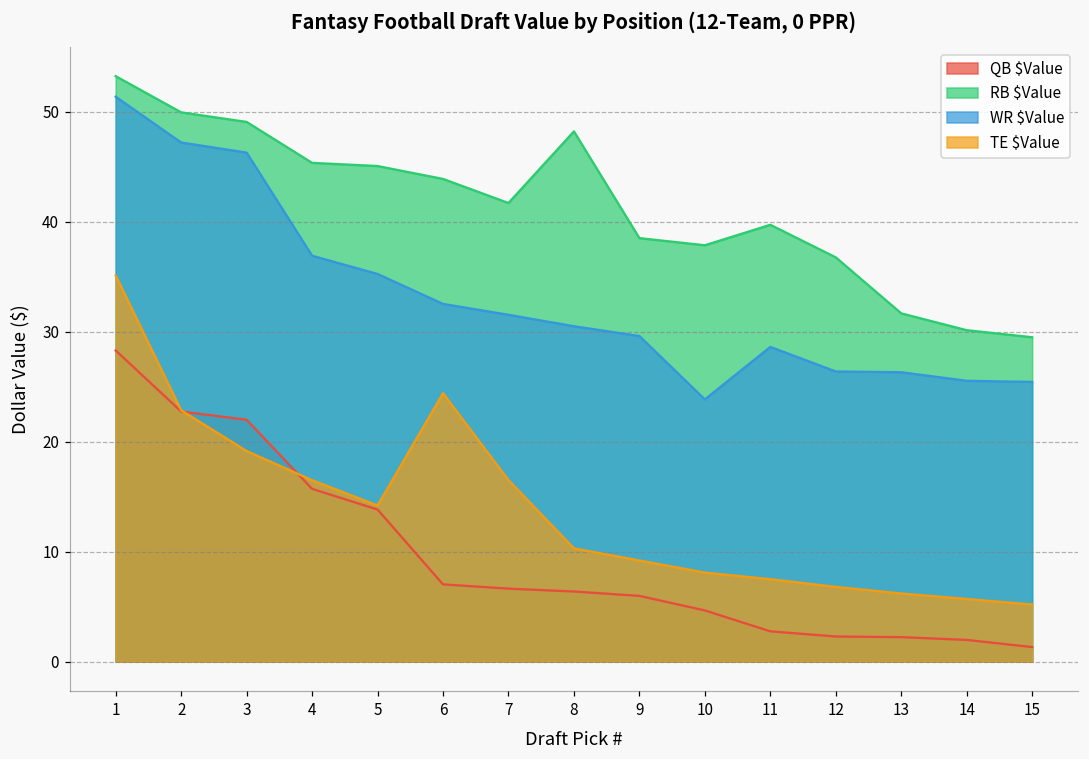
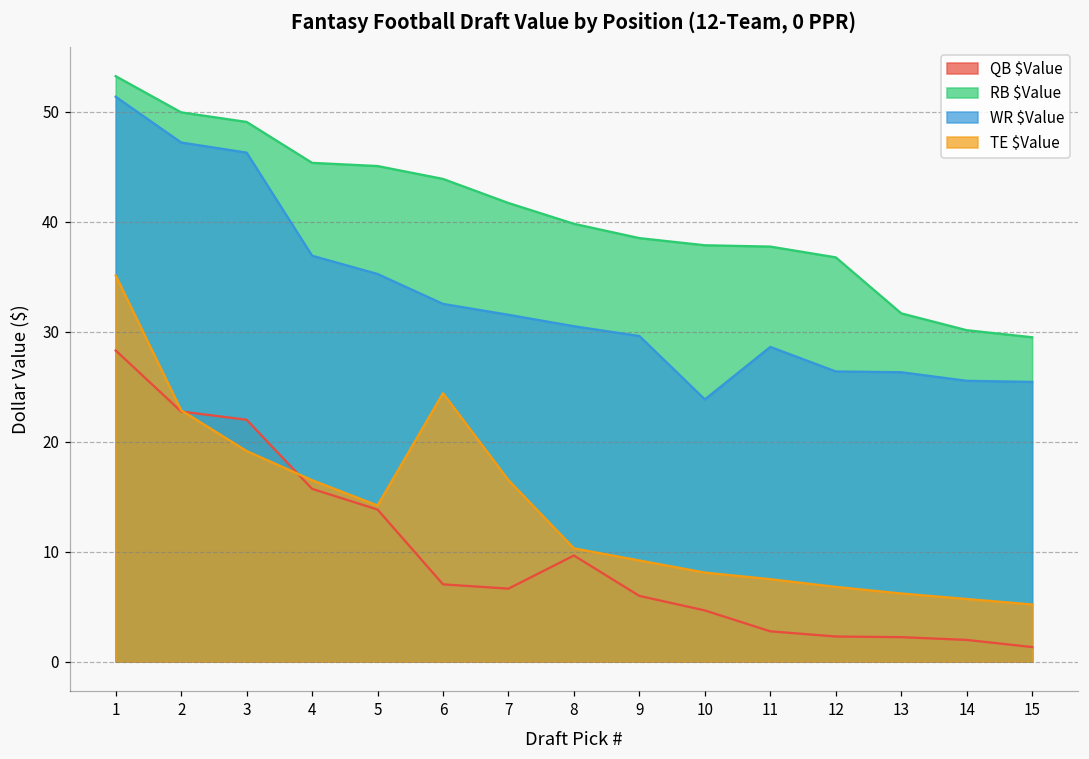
  {
    "QB $Value": {
      "1": 28.3,
      "3": 22.0,
      "4": 15.7,
      "5": 13.8,
      "6": 7.0,
      "7": 6.6,
-     "8": 6.4,
+     "8": 9.7,
      "9": 6.0,
      "10": 4.7,
      "11": 2.8,
      "12": 2.3,
      "13": 2.2,
      "14": 2.0,
      "15": 1.3
    },
    "RB $Value": {
      "1": 53.2,
      "2": 49.9,
      "3": 49.1,
      "4": 45.3,
      "5": 45.1,
      "6": 43.9,
      "7": 41.7,
-     "8": 48.2,
+     "8": 39.8,
      "9": 38.5,
      "10": 37.9,
-     "11": 39.7,
+     "11": 37.7,
      "12": 36.8,
      "13": 31.7,
      "14": 30.1,
      "15": 29.5
    },
    "WR $Value": {
      "1": 51.4,
      "2": 47.2,
      "3": 46.3,
      "4": 36.9,
      "5": 35.2,
      "6": 32.5,
      "7": 31.5,
      "8": 30.5,
      "9": 29.6,
      "10": 23.8,
      "11": 28.6,
      "12": 26.4,
      "13": 26.3,
      "14": 25.5,
      "15": 25.4
    },
    "TE $Value": {
      "1": 35.1,
      "3": 19.2,
      "4": 16.5,
      "5": 14.2,
      "6": 24.4,
      "7": 16.5,
      "8": 10.3,
      "9": 9.2,
      "10": 8.1,
      "11": 7.5,
      "12": 6.8,
      "13": 6.2,
      "14": 5.7,
      "15": 5.2
    }
  }
